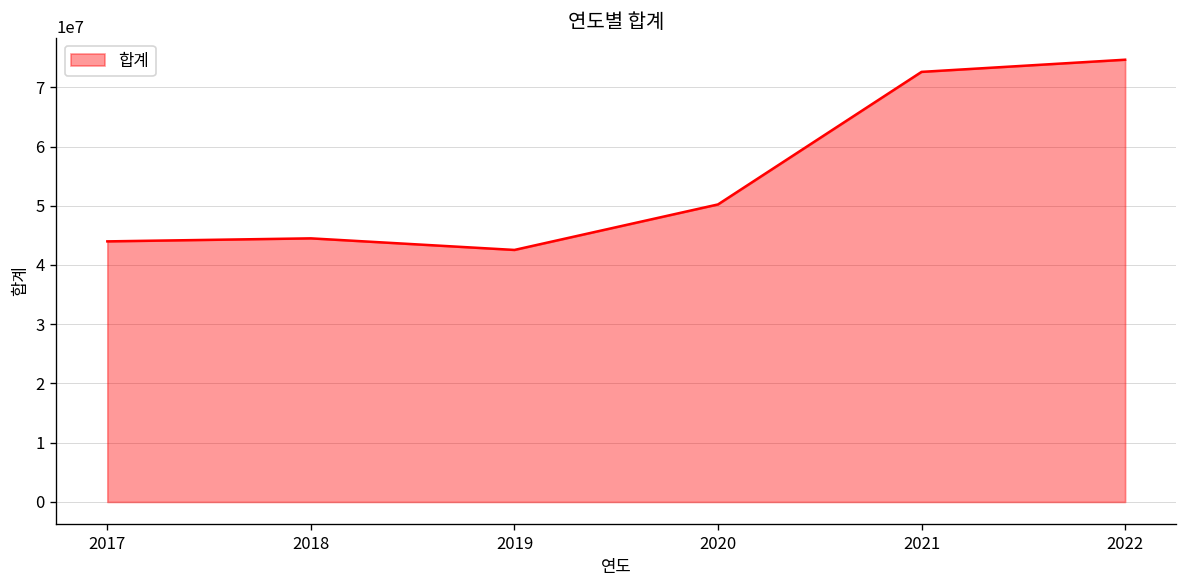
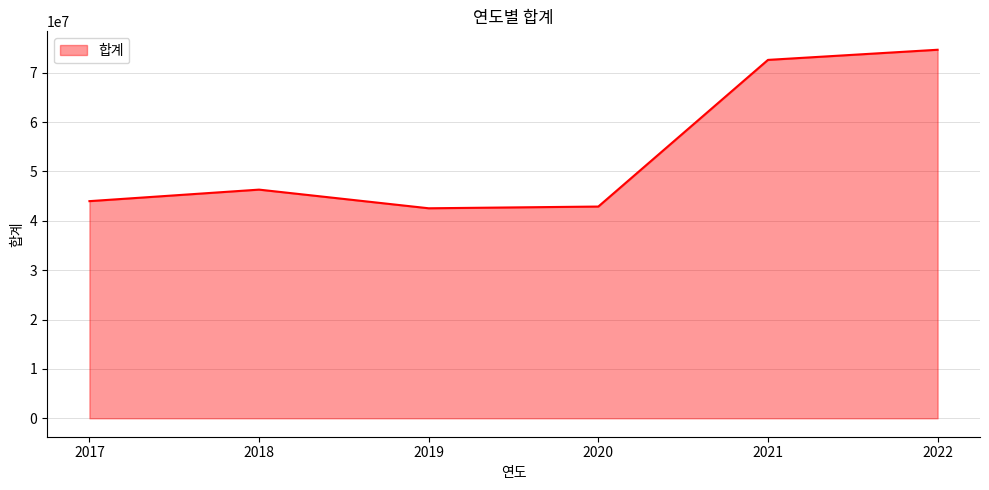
  {
    "2017": 44000000,
-   "2018": 44000000,
+   "2018": 46000000,
    "2019": 43000000,
-   "2020": 50000000,
+   "2020": 43000000,
    "2021": 73000000,
    "2022": 75000000
  }
